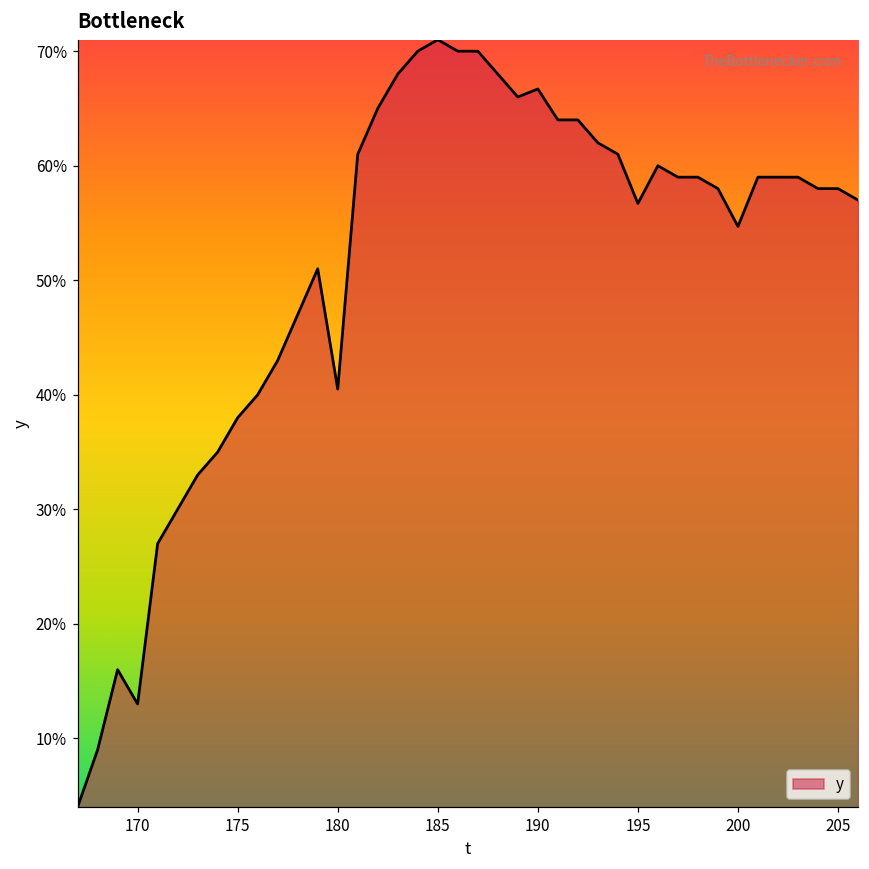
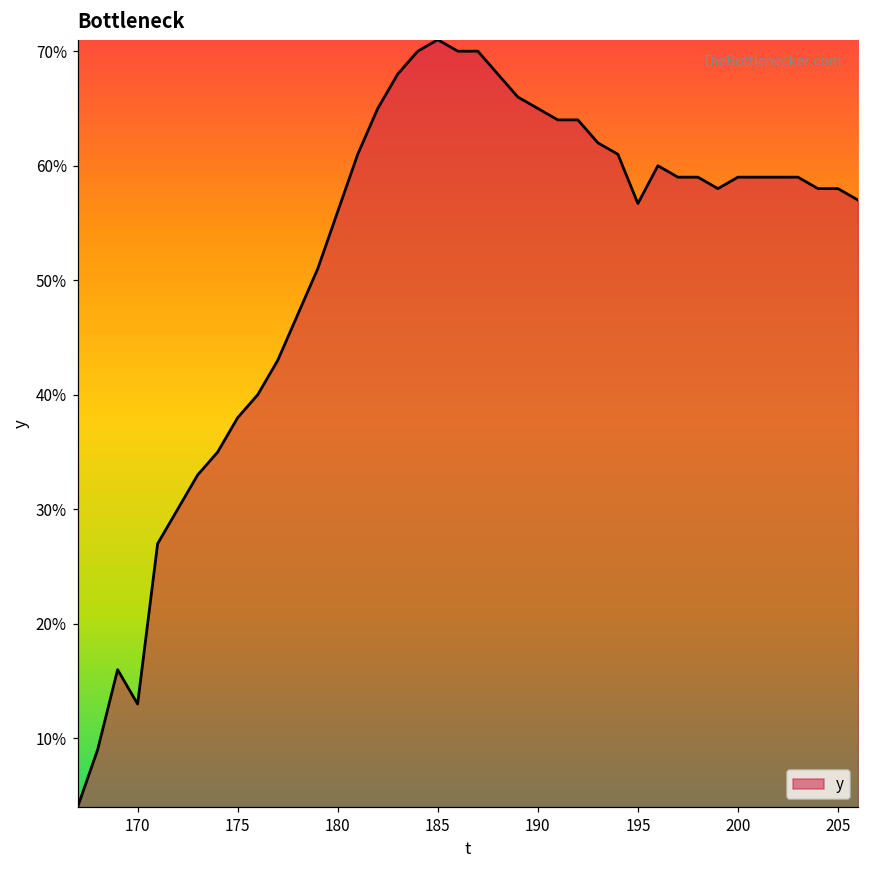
  {
    "170": "13.0%",
    "175": "38.0%",
-   "180": "40.5%",
+   "180": "56.0%",
    "185": "71.0%",
-   "190": "66.7%",
+   "190": "65.0%",
    "195": "56.7%",
-   "200": "54.7%",
+   "200": "59.0%",
    "205": "58.0%"
  }
